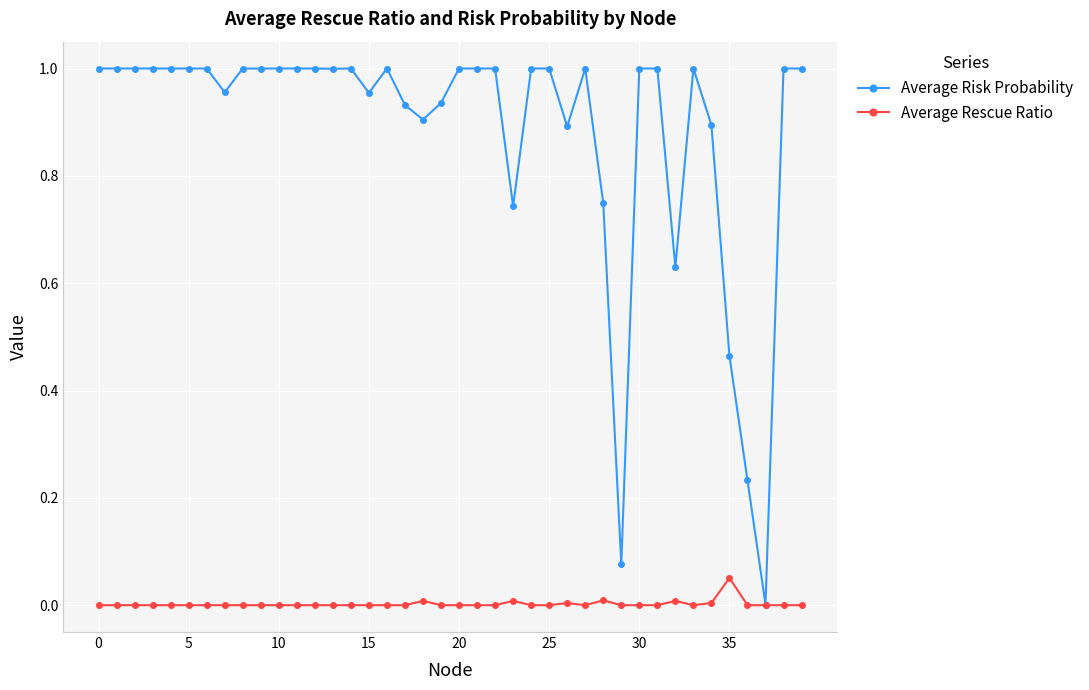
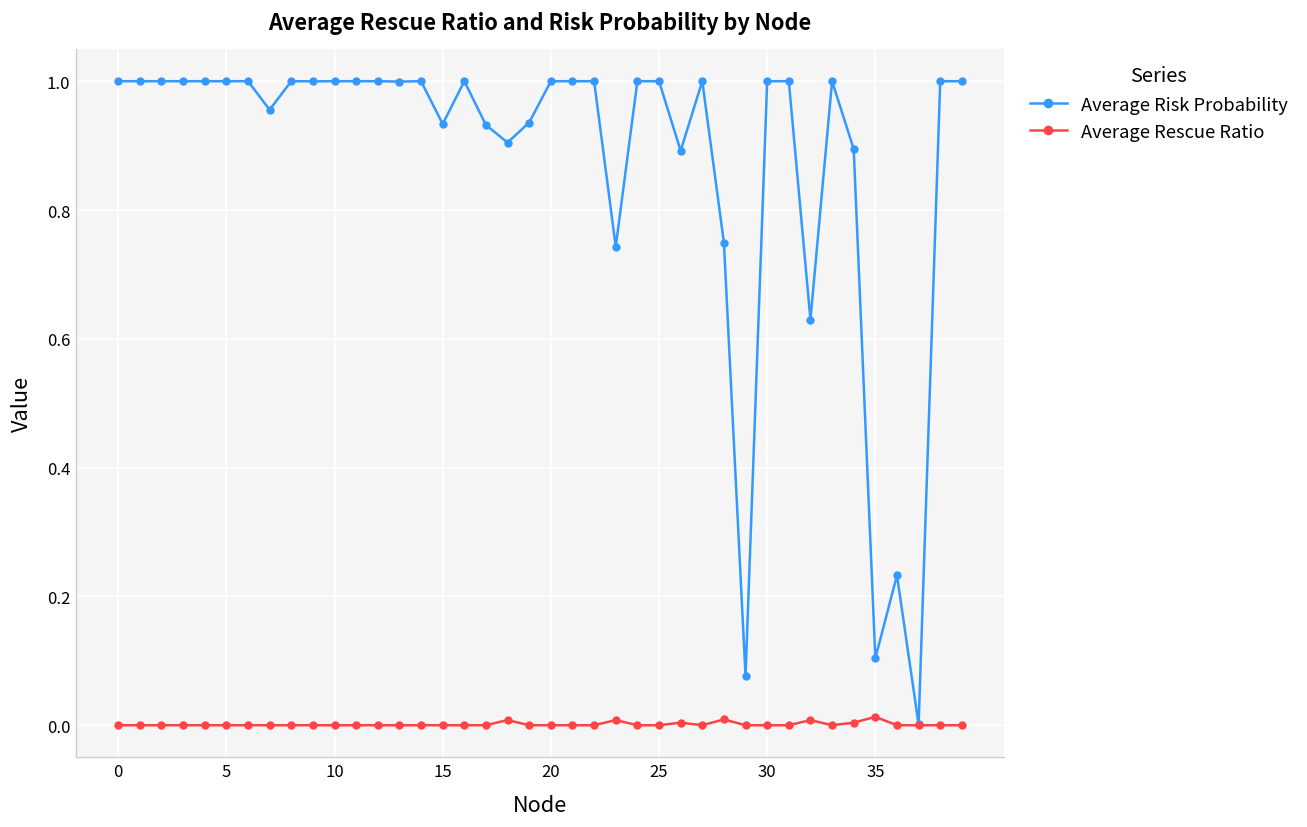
  {
    "Average Risk Probability": {
      "0": 1.00,
      "5": 1.00,
      "10": 1.00,
-     "15": 0.95,
+     "15": 0.93,
      "20": 1.00,
      "25": 1.00,
      "30": 1.00,
-     "35": 0.46
+     "35": 0.10
    },
    "Average Rescue Ratio": {
      "0": 0.00,
      "5": 0.00,
      "10": 0.00,
      "15": 0.00,
      "20": 0.00,
      "25": 0.00,
      "30": 0.00,
-     "35": 0.05
+     "35": 0.01
    }
  }
